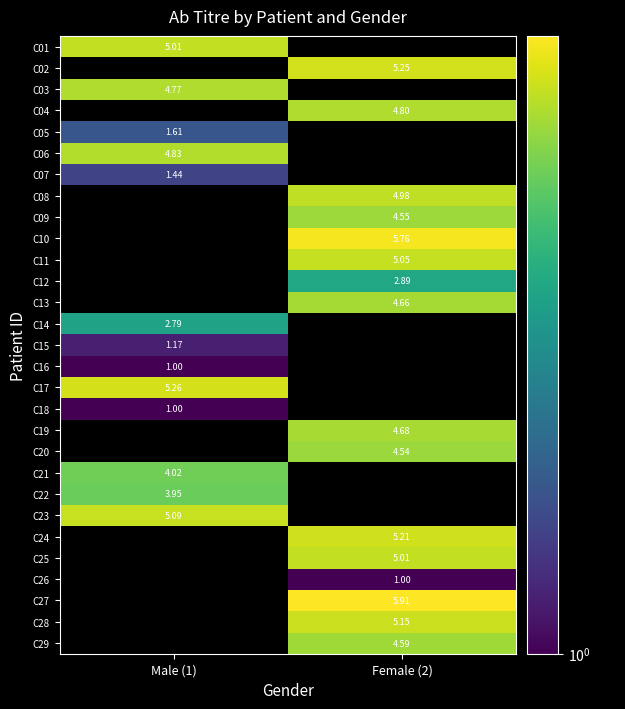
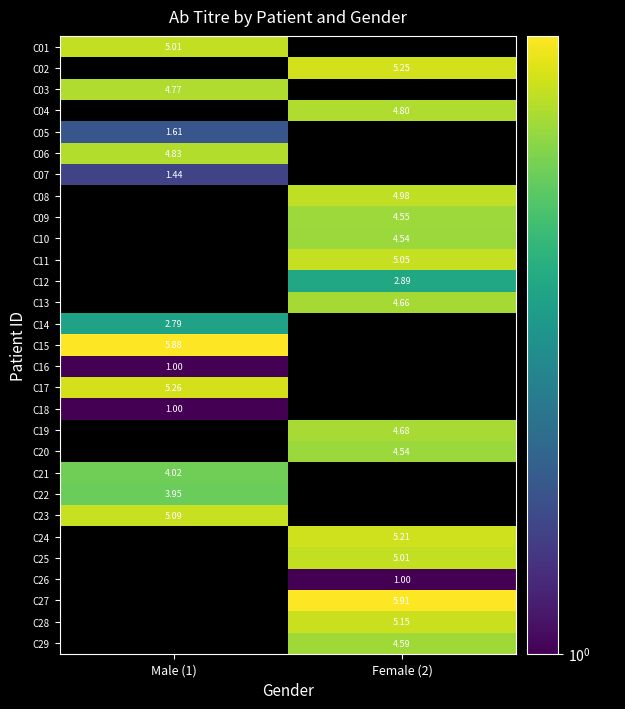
  {
    "C01": {
      "Male (1)": 5.01
    },
    "C02": {
      "Female (2)": 5.25
    },
    "C03": {
      "Male (1)": 4.77
    },
    "C04": {
      "Female (2)": 4.80
    },
    "C05": {
      "Male (1)": 1.61
    },
    "C06": {
      "Male (1)": 4.83
    },
    "C07": {
      "Male (1)": 1.44
    },
    "C08": {
      "Female (2)": 4.98
    },
    "C09": {
      "Female (2)": 4.55
    },
    "C10": {
-     "Female (2)": 5.76
+     "Female (2)": 4.54
    },
    "C11": {
      "Female (2)": 5.05
    },
    "C12": {
      "Female (2)": 2.89
    },
    "C13": {
      "Female (2)": 4.66
    },
    "C14": {
      "Male (1)": 2.79
    },
    "C15": {
-     "Male (1)": 1.17
+     "Male (1)": 5.88
    },
    "C16": {
      "Male (1)": 1.00
    },
    "C17": {
      "Male (1)": 5.26
    },
    "C18": {
      "Male (1)": 1.00
    },
    "C19": {
      "Female (2)": 4.68
    },
    "C20": {
      "Female (2)": 4.54
    },
    "C21": {
      "Male (1)": 4.02
    },
    "C22": {
      "Male (1)": 3.95
    },
    "C23": {
      "Male (1)": 5.09
    },
    "C24": {
      "Female (2)": 5.21
    },
    "C25": {
      "Female (2)": 5.01
    },
    "C26": {
      "Female (2)": 1.00
    },
    "C27": {
      "Female (2)": 5.91
    },
    "C28": {
      "Female (2)": 5.15
    },
    "C29": {
      "Female (2)": 4.59
    }
  }
